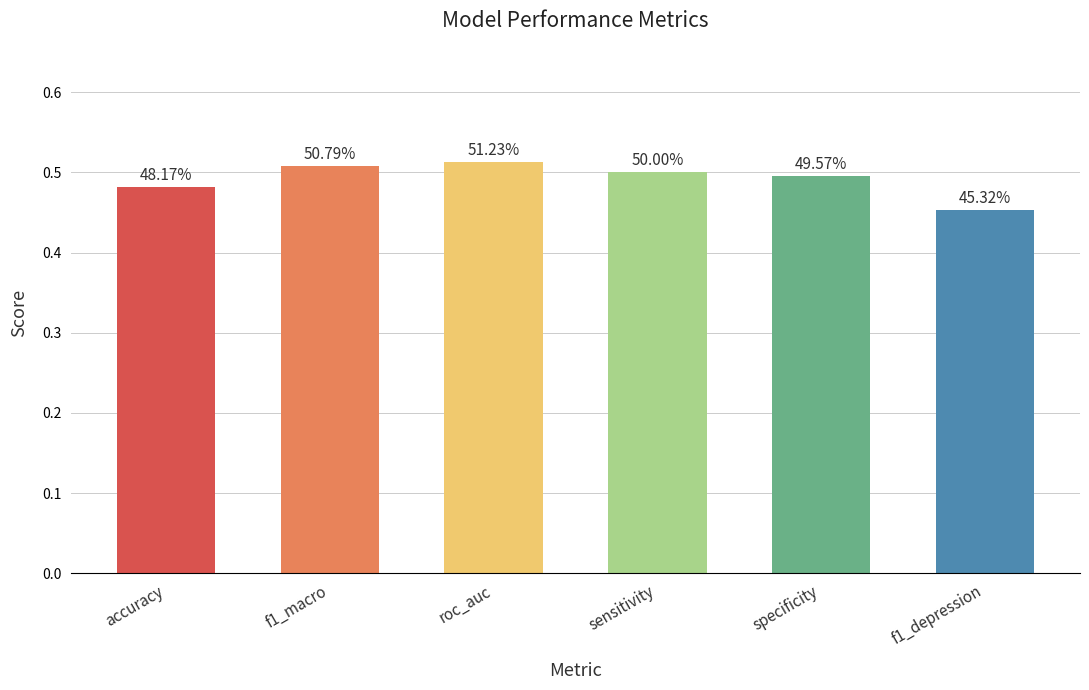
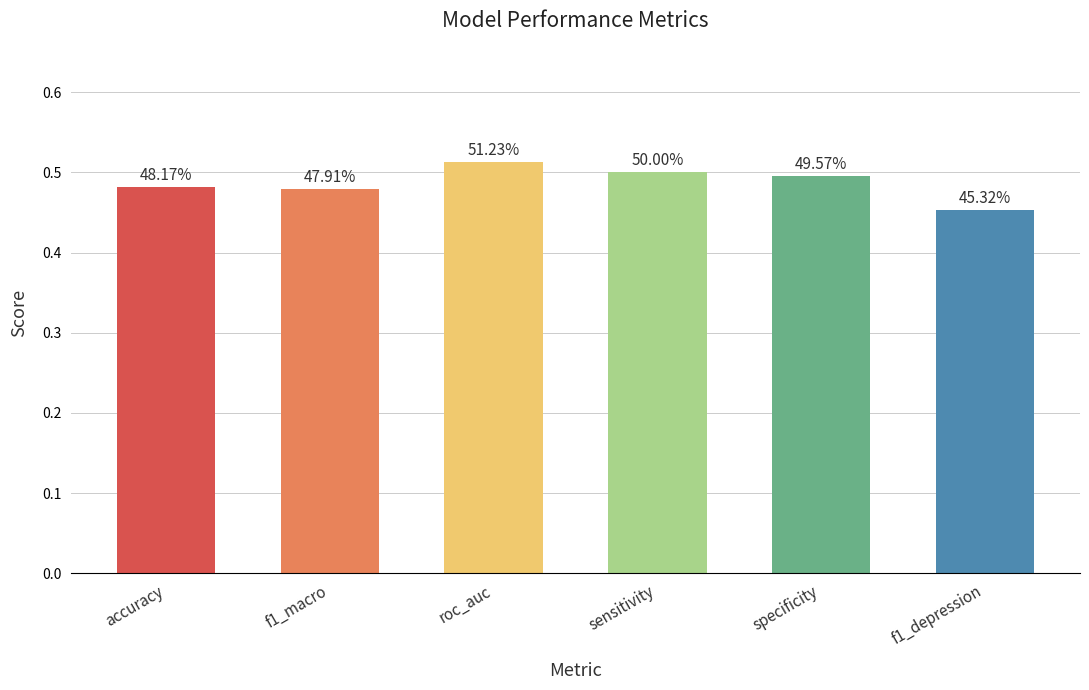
  {
    "accuracy": "48.17%",
-   "f1_macro": "50.79%",
+   "f1_macro": "47.91%",
    "roc_auc": "51.23%",
    "sensitivity": "50.00%",
    "specificity": "49.57%",
    "f1_depression": "45.32%"
  }
